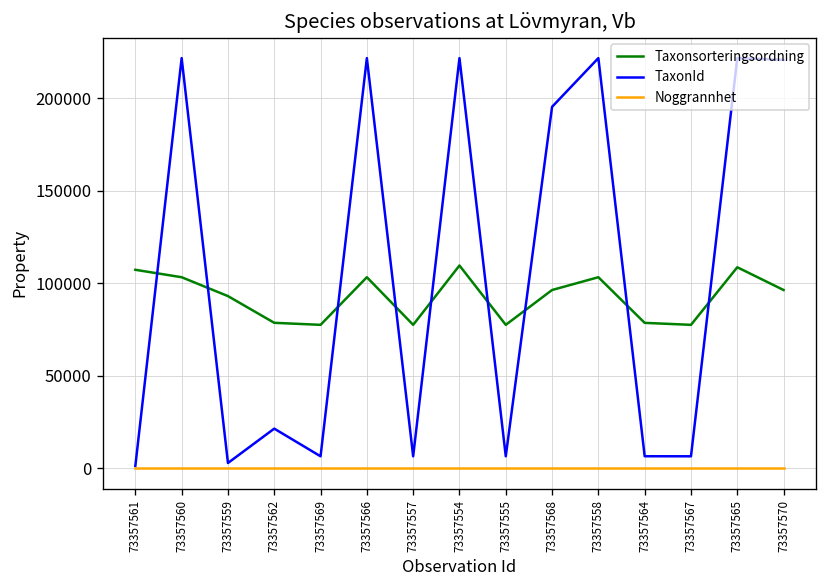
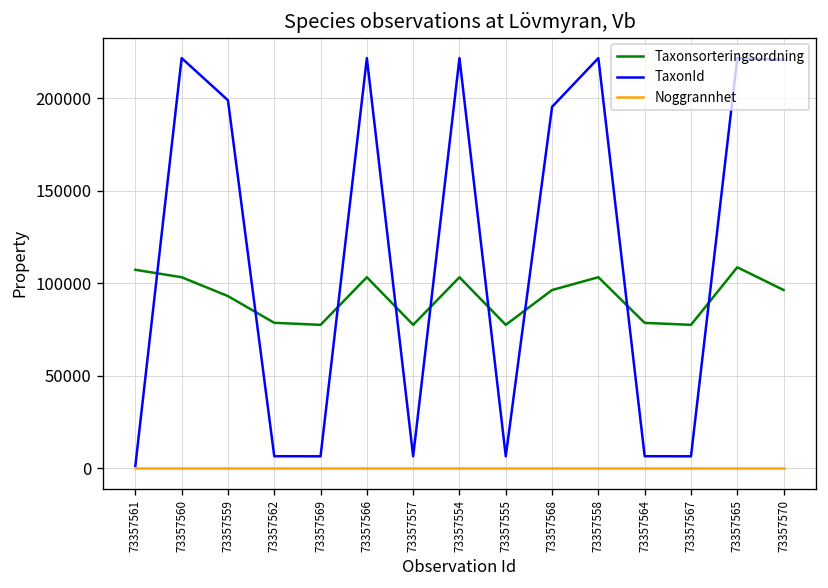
  {
    "Taxonsorteringsordning": {
      "73357561": 107000,
      "73357560": 103000,
      "73357559": 93000,
      "73357562": 79000,
      "73357569": 78000,
      "73357566": 103000,
      "73357557": 78000,
-     "73357554": 110000,
+     "73357554": 103000,
      "73357555": 78000,
      "73357568": 96000,
      "73357558": 103000,
      "73357564": 79000,
      "73357567": 78000,
      "73357565": 109000,
      "73357570": 96000
    },
    "TaxonId": {
      "73357560": 222000,
-     "73357559": 3000,
-     "73357562": 21000,
+     "73357559": 199000,
+     "73357562": 6000,
      "73357569": 6000,
      "73357566": 222000,
      "73357557": 6000,
      "73357554": 222000,
      "73357555": 6000,
      "73357568": 195000,
      "73357558": 222000,
      "73357564": 6000,
      "73357567": 6000
    },
    "Noggrannhet": {
      "73357560": 0,
      "73357559": 0,
      "73357562": 0,
      "73357569": 0,
      "73357566": 0,
      "73357557": 0,
      "73357554": 0,
      "73357555": 0,
      "73357568": 0,
      "73357558": 0,
      "73357564": 0,
      "73357567": 0,
      "73357565": 0,
      "73357570": 0
    }
  }
